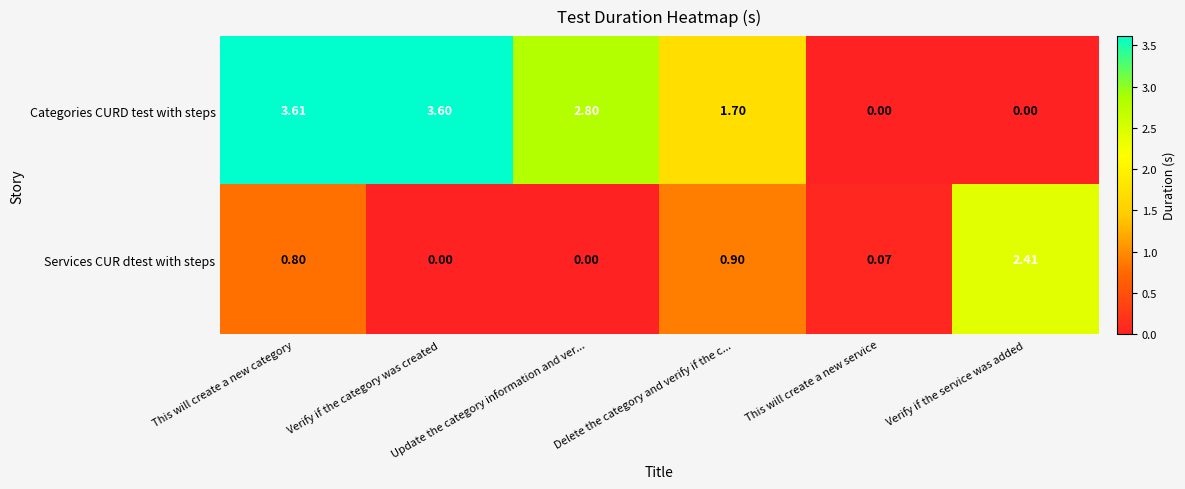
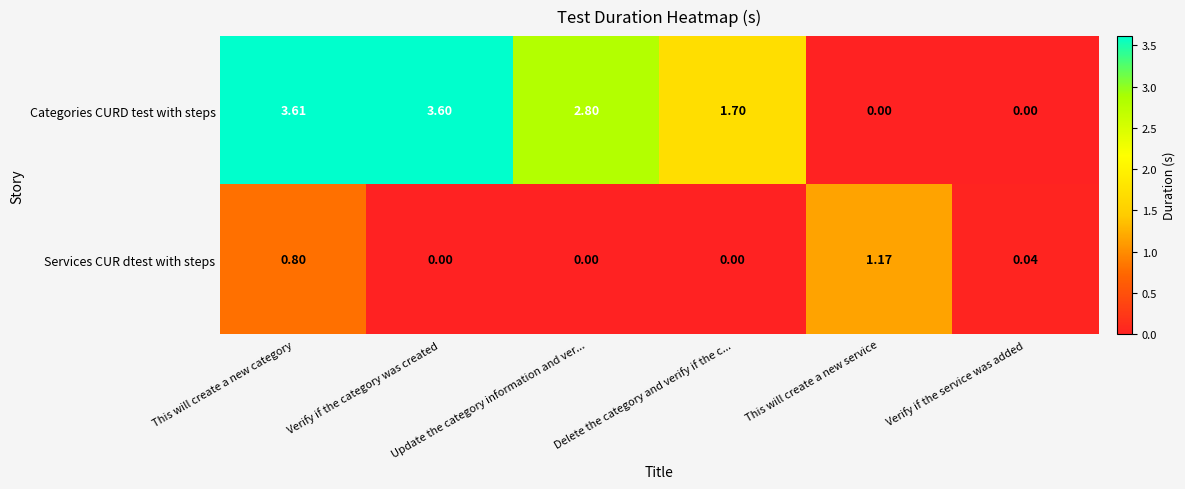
  {
    "Categories CURD test with steps": {
      "This will create a new category": 3.61,
      "Verify if the category was created": 3.60,
      "Update the category information and ver...": 2.80,
      "Delete the category and verify if the c...": 1.70,
      "This will create a new service": 0.00,
      "Verify if the service was added": 0.00
    },
    "Services CUR dtest with steps": {
      "This will create a new category": 0.80,
      "Verify if the category was created": 0.00,
      "Update the category information and ver...": 0.00,
-     "Delete the category and verify if the c...": 0.90,
-     "This will create a new service": 0.07,
-     "Verify if the service was added": 2.41
+     "Delete the category and verify if the c...": 0.00,
+     "This will create a new service": 1.17,
+     "Verify if the service was added": 0.04
    }
  }
